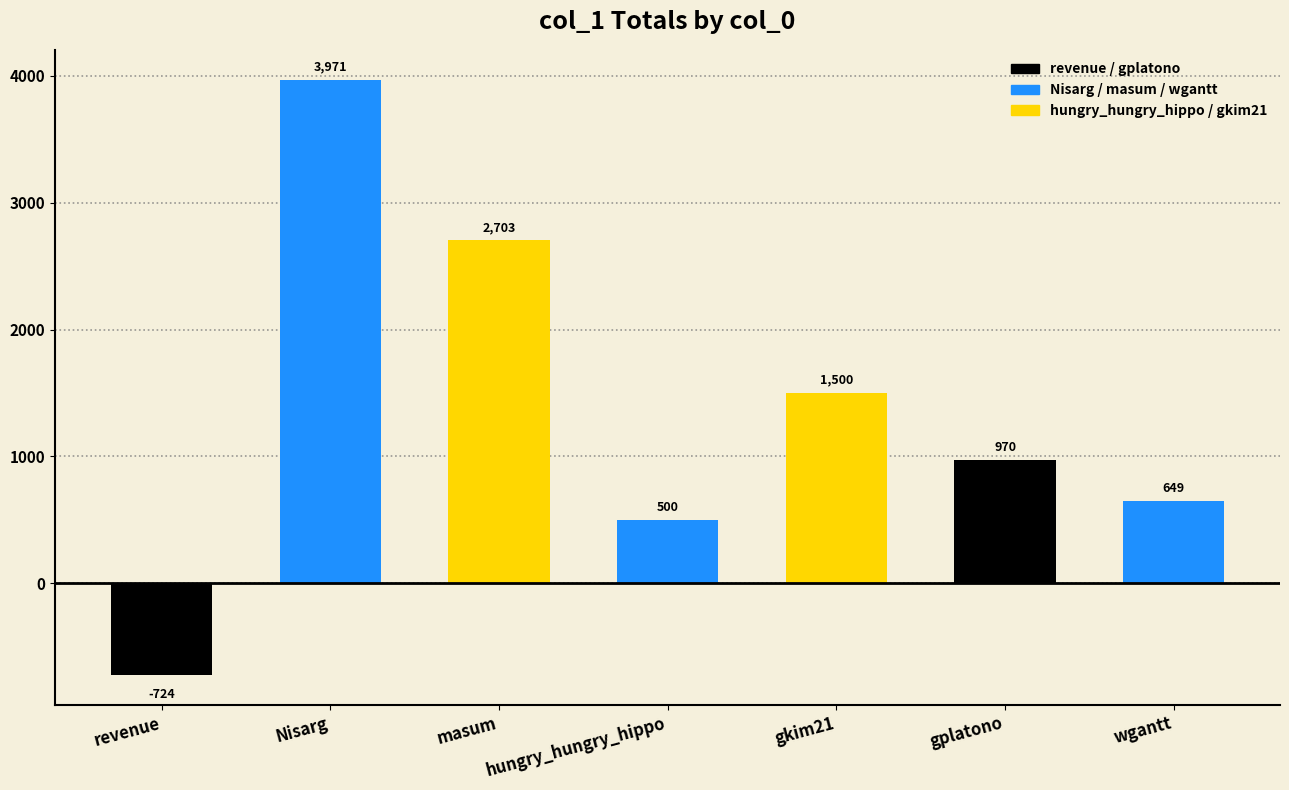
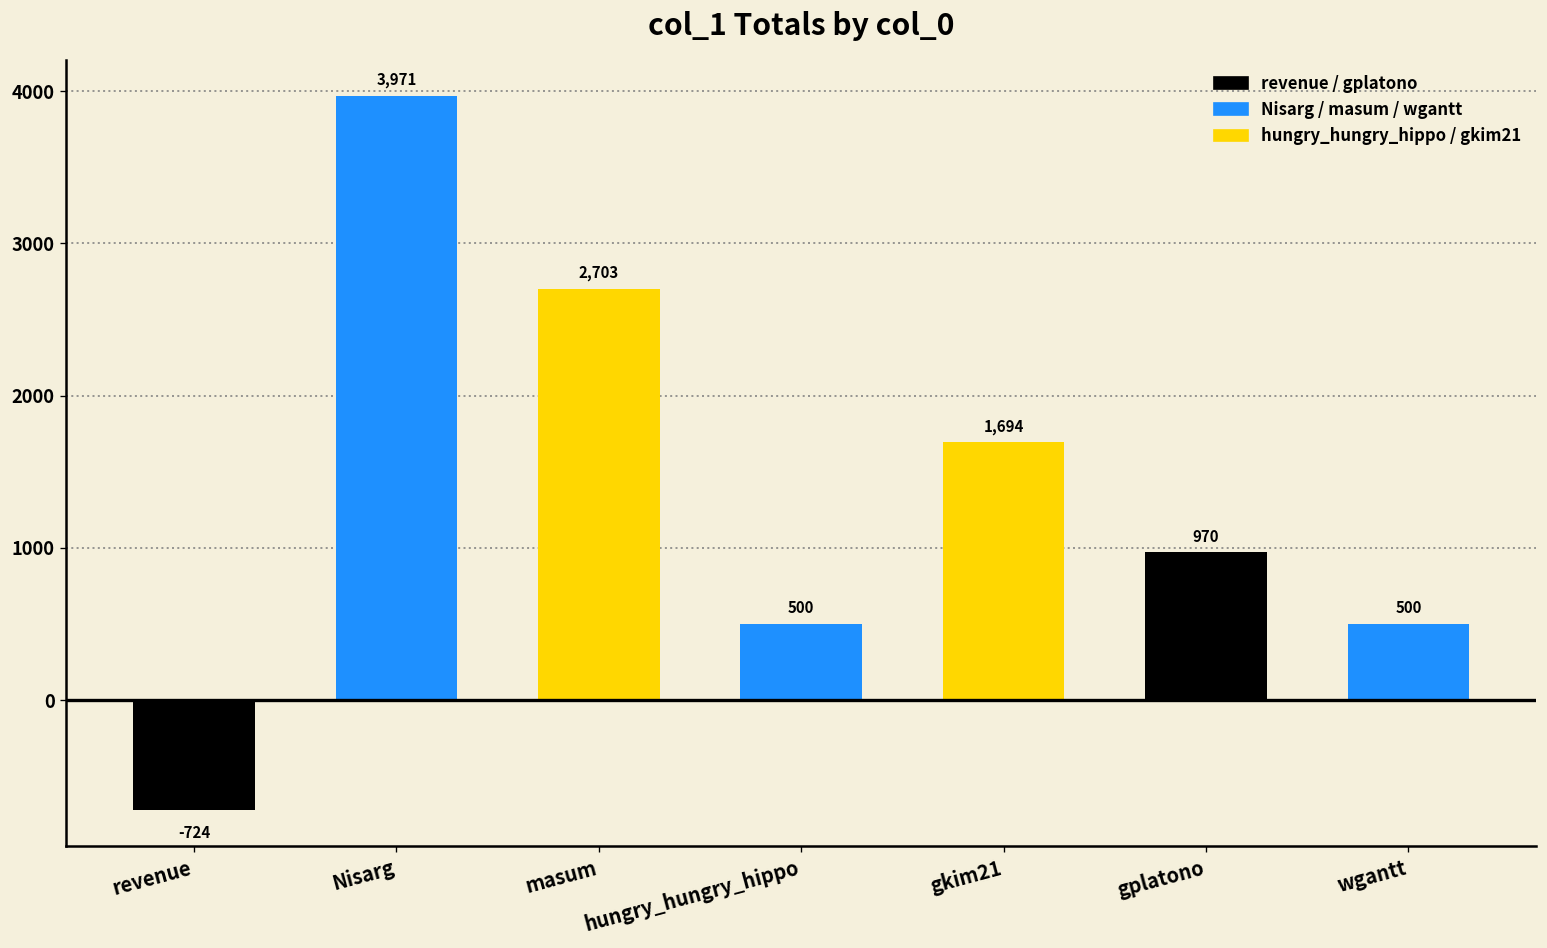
  {
    "revenue": "-724",
    "Nisarg": "3,971",
    "masum": "2,703",
    "hungry_hungry_hippo": "500",
-   "gkim21": "1,500",
+   "gkim21": "1,694",
    "gplatono": "970",
-   "wgantt": "649"
+   "wgantt": "500"
  }
